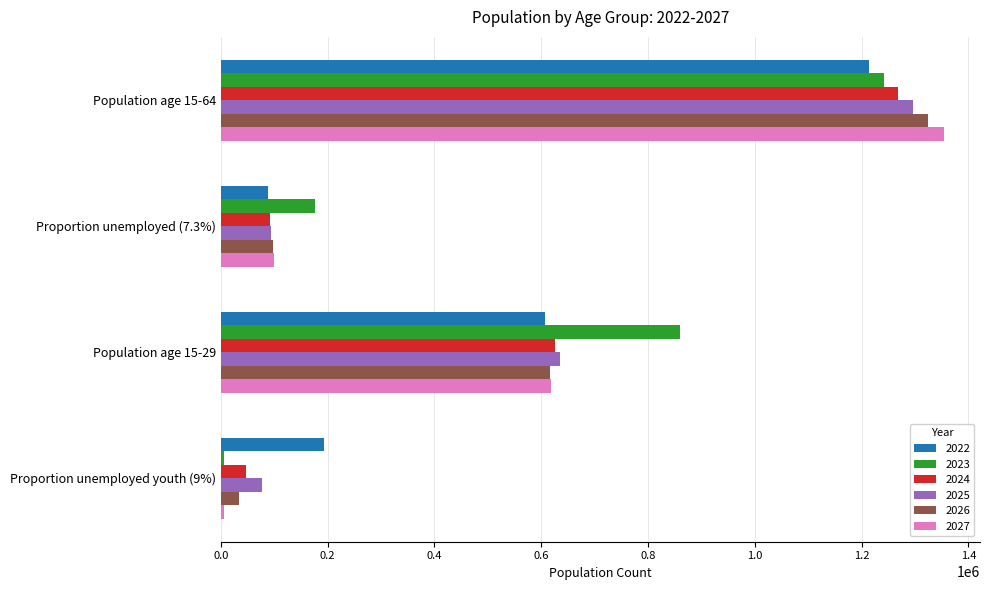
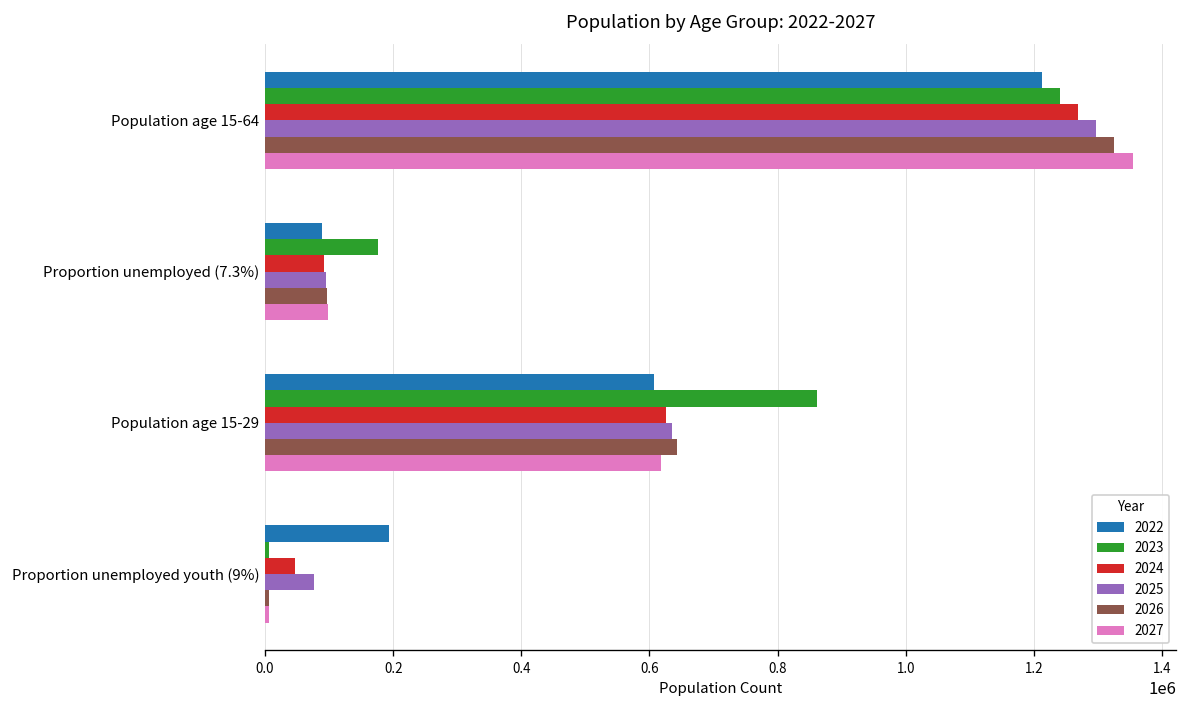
  {
    "2022": {
      "Population age 15-64": 1210000,
      "Proportion unemployed (7.3%)": 90000,
      "Population age 15-29": 610000,
      "Proportion unemployed youth (9%)": 190000
    },
    "2023": {
      "Population age 15-64": 1240000,
      "Proportion unemployed (7.3%)": 180000,
      "Population age 15-29": 860000,
      "Proportion unemployed youth (9%)": 10000
    },
    "2024": {
      "Population age 15-64": 1270000,
      "Proportion unemployed (7.3%)": 90000,
      "Population age 15-29": 630000,
      "Proportion unemployed youth (9%)": 50000
    },
    "2025": {
      "Population age 15-64": 1300000,
      "Proportion unemployed (7.3%)": 90000,
      "Population age 15-29": 640000,
      "Proportion unemployed youth (9%)": 80000
    },
    "2026": {
      "Population age 15-64": 1330000,
      "Proportion unemployed (7.3%)": 100000,
-     "Population age 15-29": 620000,
-     "Proportion unemployed youth (9%)": 30000
+     "Population age 15-29": 640000,
+     "Proportion unemployed youth (9%)": 10000
    },
    "2027": {
      "Population age 15-64": 1350000,
      "Proportion unemployed (7.3%)": 100000,
      "Population age 15-29": 620000,
      "Proportion unemployed youth (9%)": 10000
    }
  }
